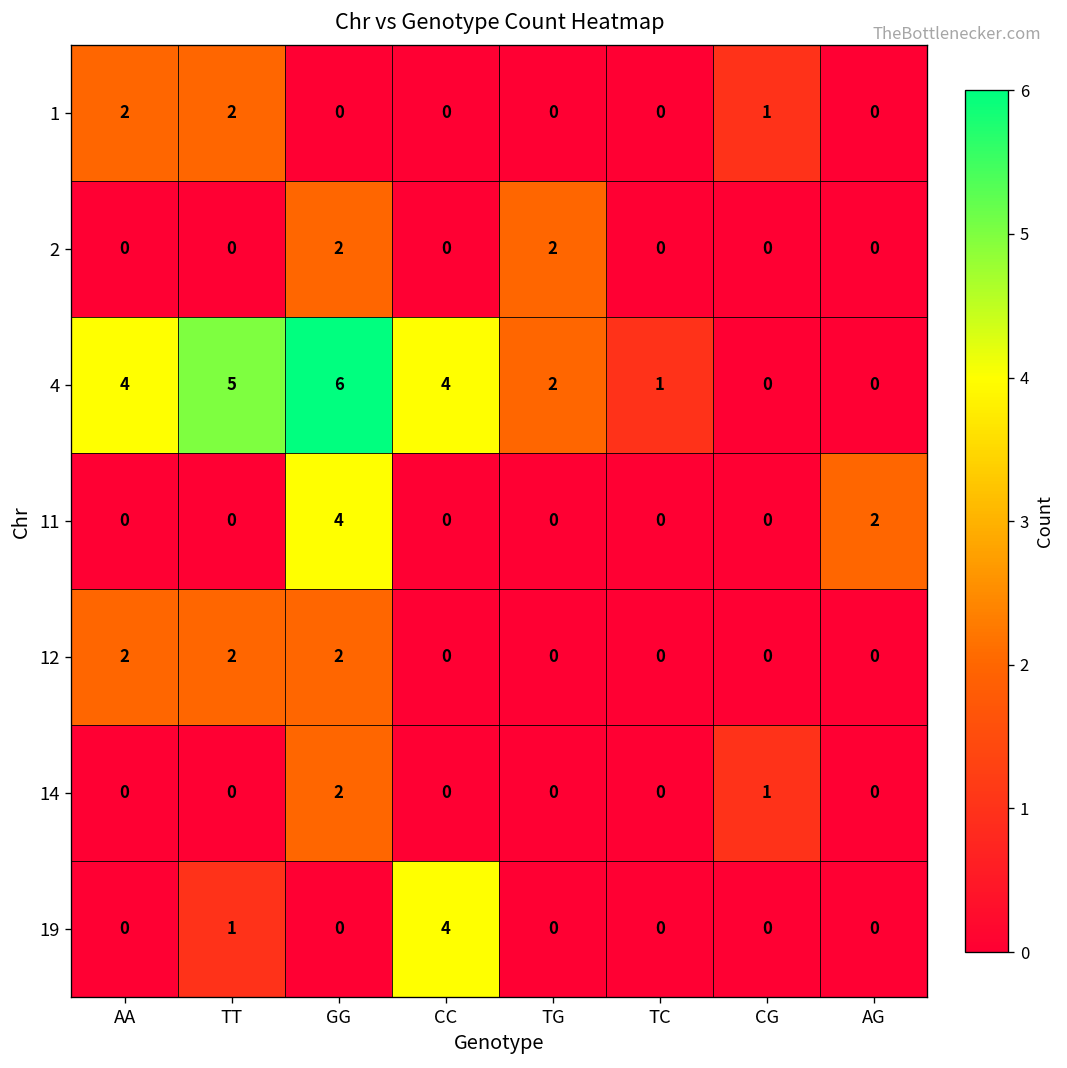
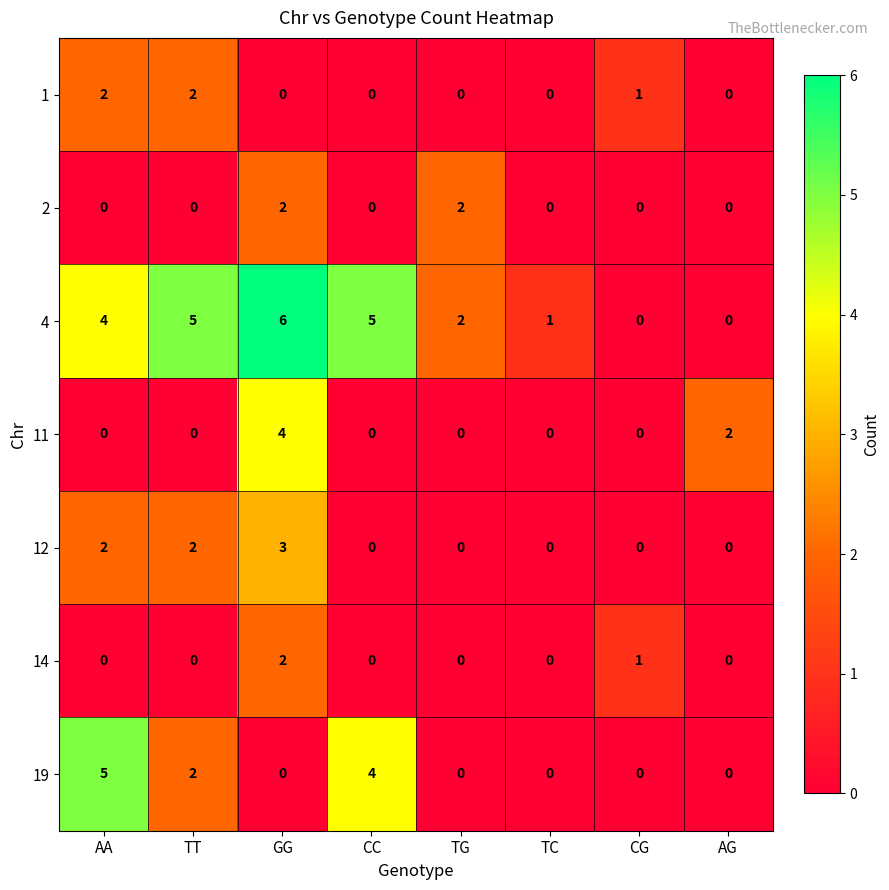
  {
    "1": {
      "AA": 2,
      "TT": 2,
      "GG": 0,
      "CC": 0,
      "TG": 0,
      "TC": 0,
      "CG": 1,
      "AG": 0
    },
    "2": {
      "AA": 0,
      "TT": 0,
      "GG": 2,
      "CC": 0,
      "TG": 2,
      "TC": 0,
      "CG": 0,
      "AG": 0
    },
    "4": {
      "AA": 4,
      "TT": 5,
      "GG": 6,
-     "CC": 4,
+     "CC": 5,
      "TG": 2,
      "TC": 1,
      "CG": 0,
      "AG": 0
    },
    "11": {
      "AA": 0,
      "TT": 0,
      "GG": 4,
      "CC": 0,
      "TG": 0,
      "TC": 0,
      "CG": 0,
      "AG": 2
    },
    "12": {
      "AA": 2,
      "TT": 2,
-     "GG": 2,
+     "GG": 3,
      "CC": 0,
      "TG": 0,
      "TC": 0,
      "CG": 0,
      "AG": 0
    },
    "14": {
      "AA": 0,
      "TT": 0,
      "GG": 2,
      "CC": 0,
      "TG": 0,
      "TC": 0,
      "CG": 1,
      "AG": 0
    },
    "19": {
-     "AA": 0,
-     "TT": 1,
+     "AA": 5,
+     "TT": 2,
      "GG": 0,
      "CC": 4,
      "TG": 0,
      "TC": 0,
      "CG": 0,
      "AG": 0
    }
  }
